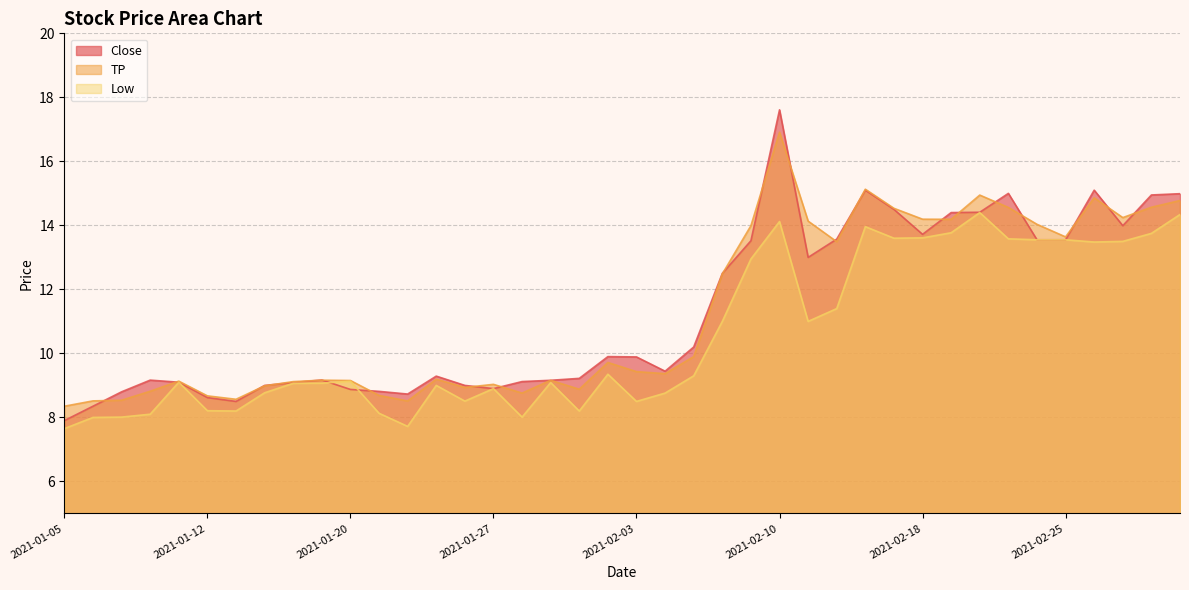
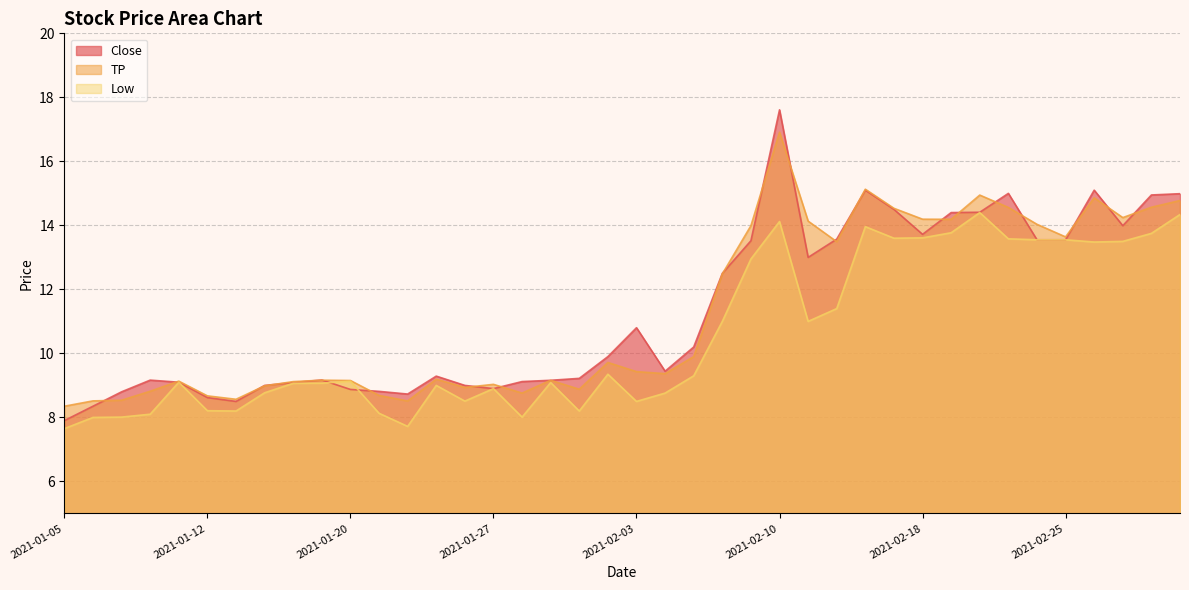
  {
    "Close": {
      "2021-01-05": 7.9,
      "2021-01-20": 8.9,
-     "2021-02-03": 9.9,
+     "2021-02-03": 10.8,
      "2021-02-10": 17.6,
      "2021-02-18": 13.7
    }
  }
